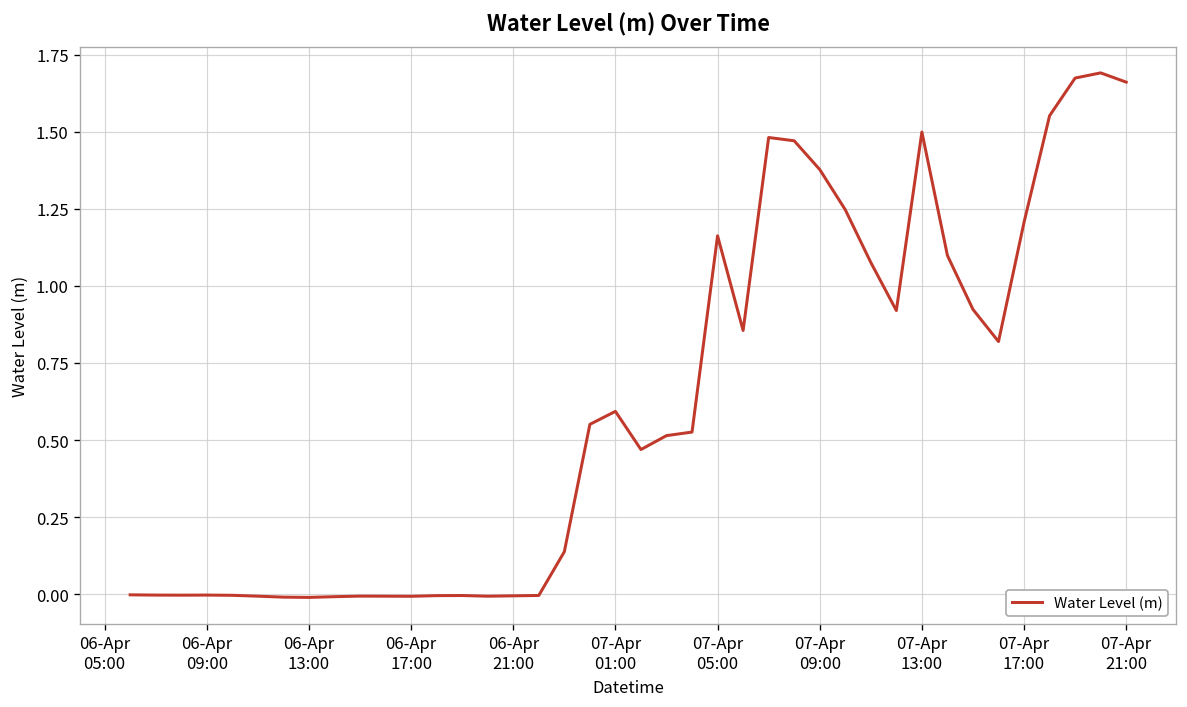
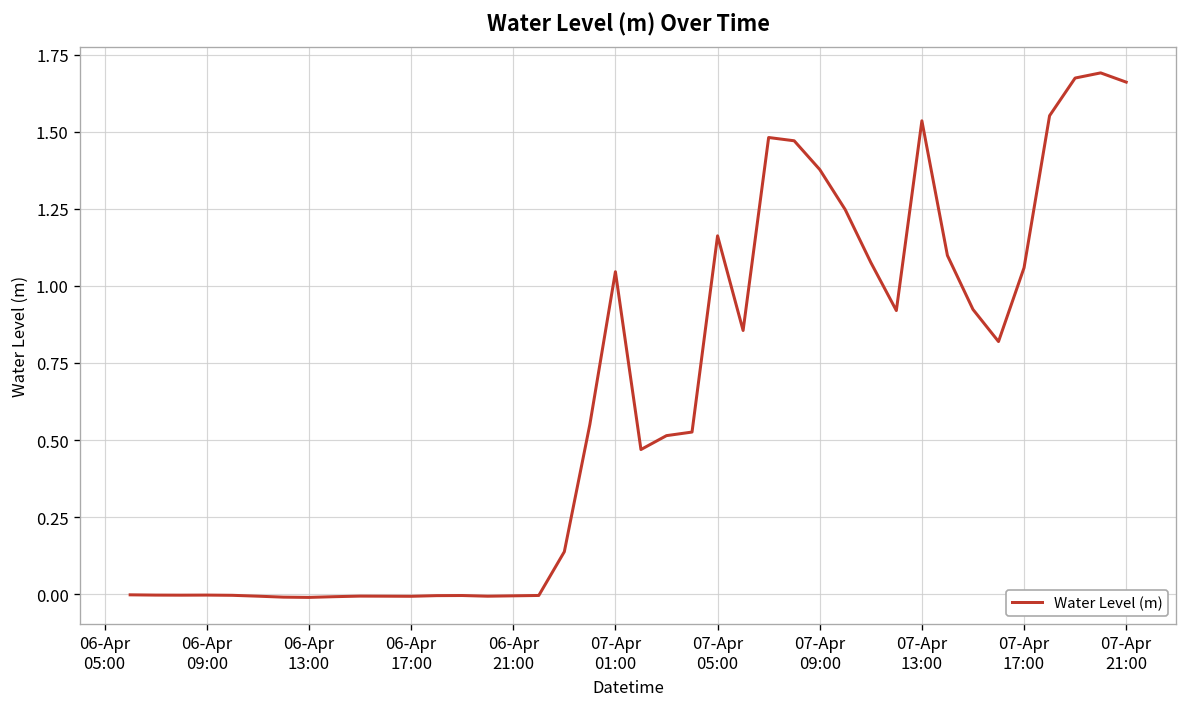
  {
    "06-Apr 09:00": 0.00,
    "06-Apr 13:00": -0.01,
    "06-Apr 17:00": -0.01,
    "06-Apr 21:00": 0.00,
-   "07-Apr 01:00": 0.59,
+   "07-Apr 01:00": 1.05,
    "07-Apr 05:00": 1.16,
    "07-Apr 09:00": 1.38,
-   "07-Apr 13:00": 1.50,
-   "07-Apr 17:00": 1.21,
+   "07-Apr 13:00": 1.54,
+   "07-Apr 17:00": 1.06,
    "07-Apr 21:00": 1.66
  }
